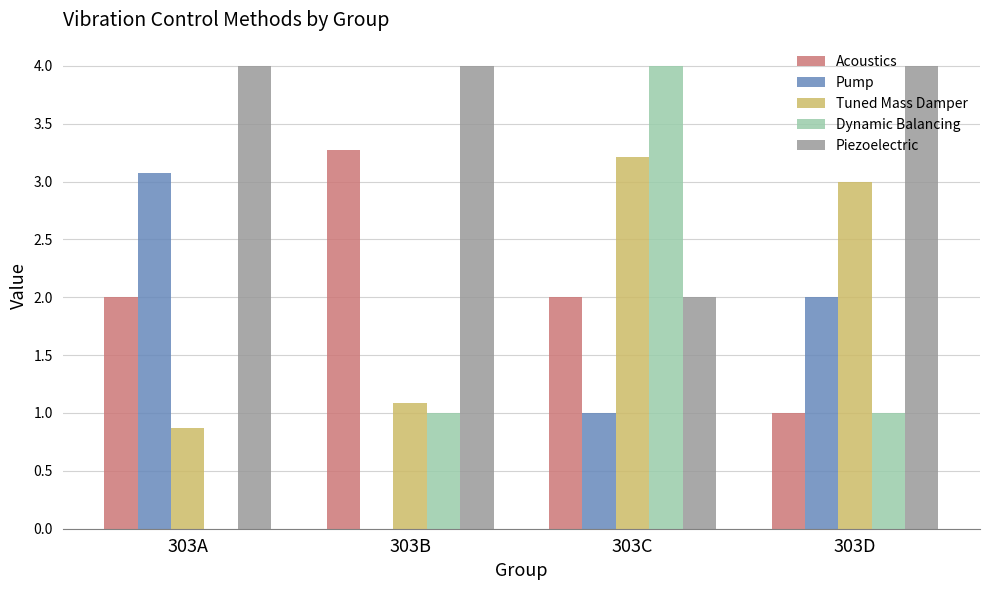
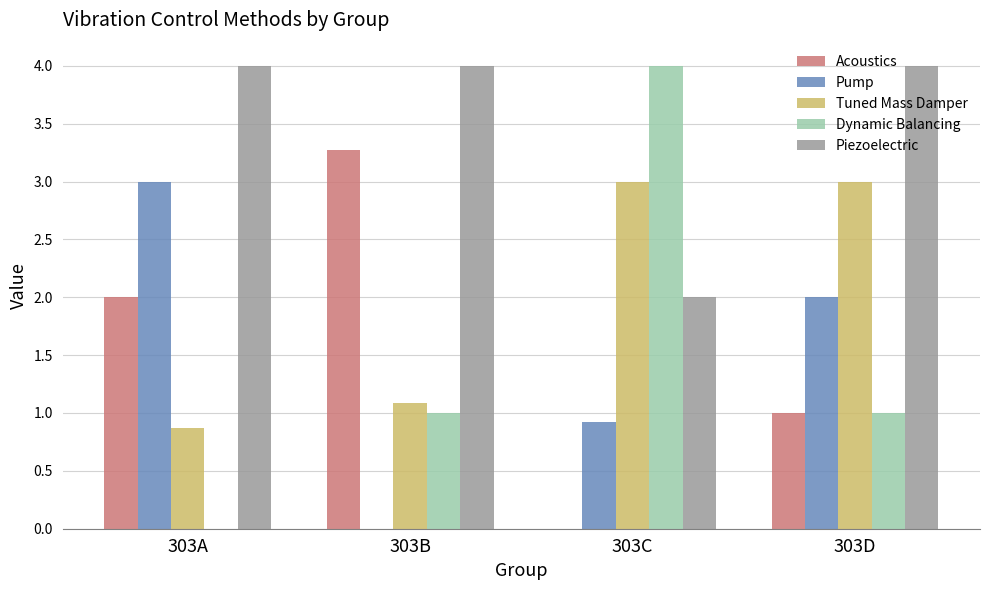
  {
    "Acoustics": {
      "303A": 2,
      "303B": 3.27,
-     "303C": 2,
+     "303C": 0,
      "303D": 1
    },
    "Pump": {
-     "303A": 3.07,
-     "303C": 1.00,
+     "303A": 3.00,
+     "303C": 0.92,
      "303D": 2.00
    },
    "Tuned Mass Damper": {
      "303A": 0.87,
      "303B": 1.09,
-     "303C": 3.21,
+     "303C": 3.00,
      "303D": 3.00
    }
  }
